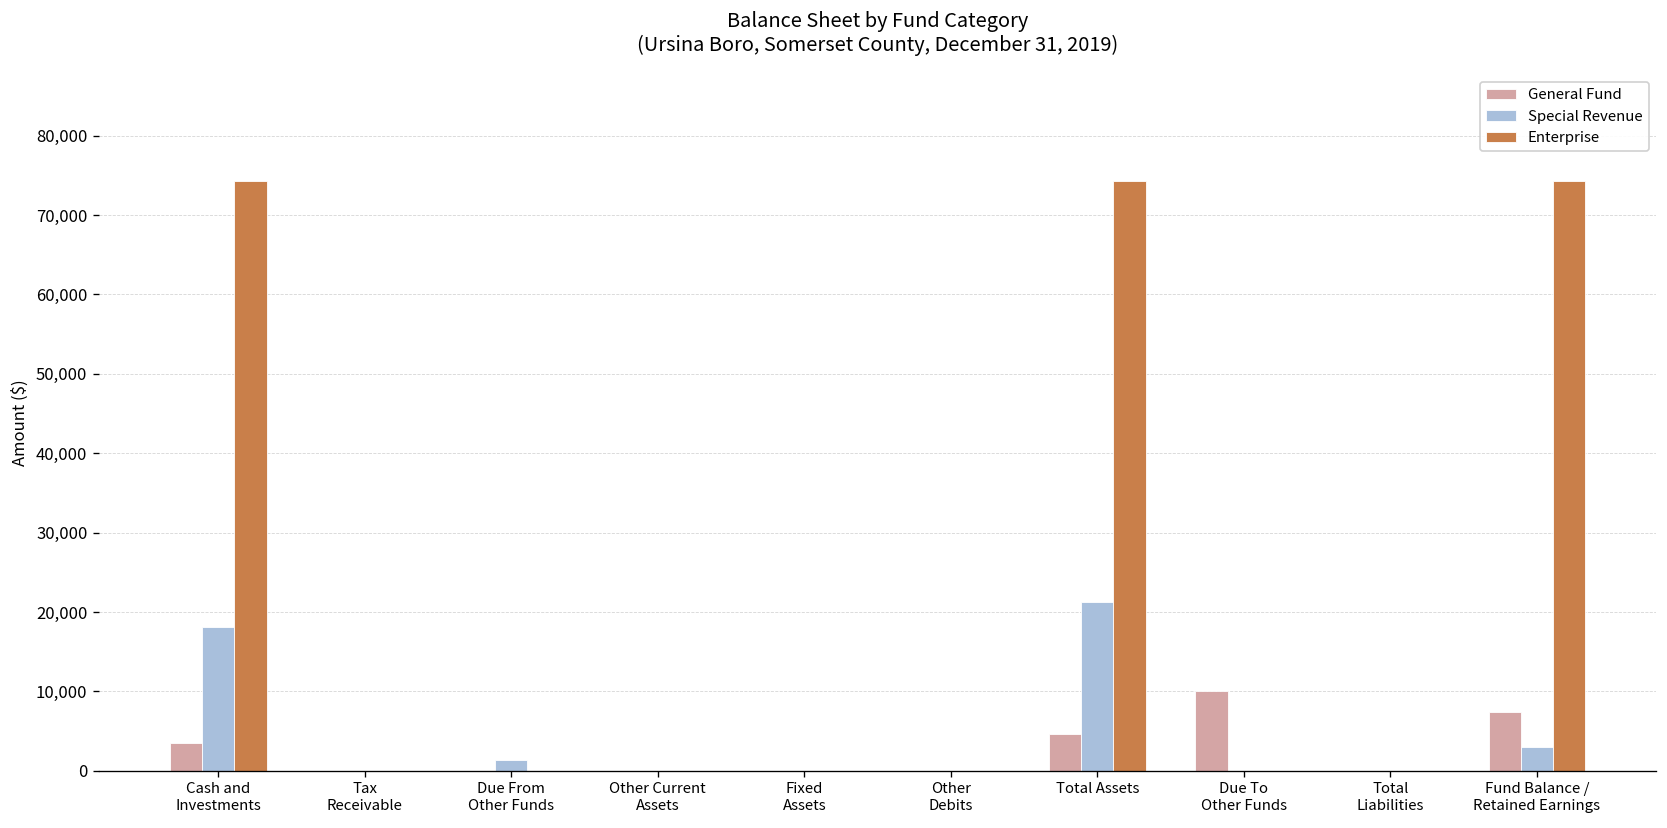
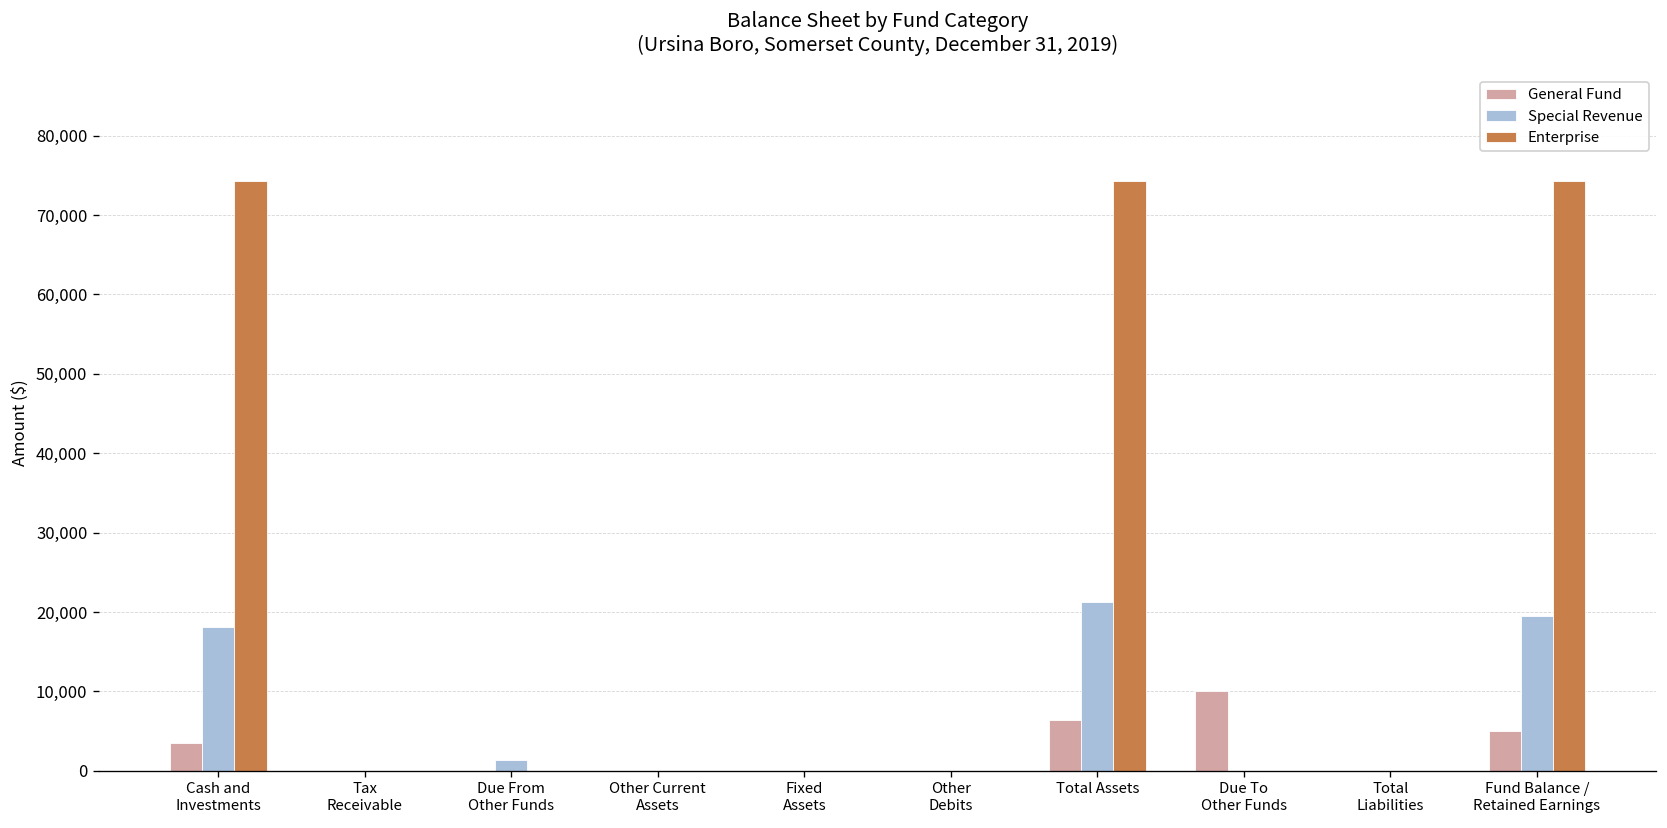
  {
    "General Fund": {
      "Cash and Investments": "4,000",
      "Tax Receivable": "0",
      "Due From Other Funds": "0",
      "Other Current Assets": "0",
      "Fixed Assets": "0",
      "Other Debits": "0",
-     "Total Assets": "5,000",
+     "Total Assets": "6,000",
      "Due To Other Funds": "10,000",
      "Total Liabilities": "0",
-     "Fund Balance / Retained Earnings": "7,000"
+     "Fund Balance / Retained Earnings": "5,000"
    },
    "Special Revenue": {
      "Cash and Investments": "18,000",
      "Tax Receivable": "0",
      "Due From Other Funds": "1,000",
      "Other Current Assets": "0",
      "Fixed Assets": "0",
      "Other Debits": "0",
      "Total Assets": "21,000",
      "Due To Other Funds": "0",
      "Total Liabilities": "0",
-     "Fund Balance / Retained Earnings": "3,000"
+     "Fund Balance / Retained Earnings": "19,000"
    },
    "Enterprise": {
      "Cash and Investments": "74,000",
      "Tax Receivable": "0",
      "Due From Other Funds": "0",
      "Other Current Assets": "0",
      "Fixed Assets": "0",
      "Other Debits": "0",
      "Total Assets": "74,000",
      "Due To Other Funds": "0",
      "Total Liabilities": "0",
      "Fund Balance / Retained Earnings": "74,000"
    }
  }
